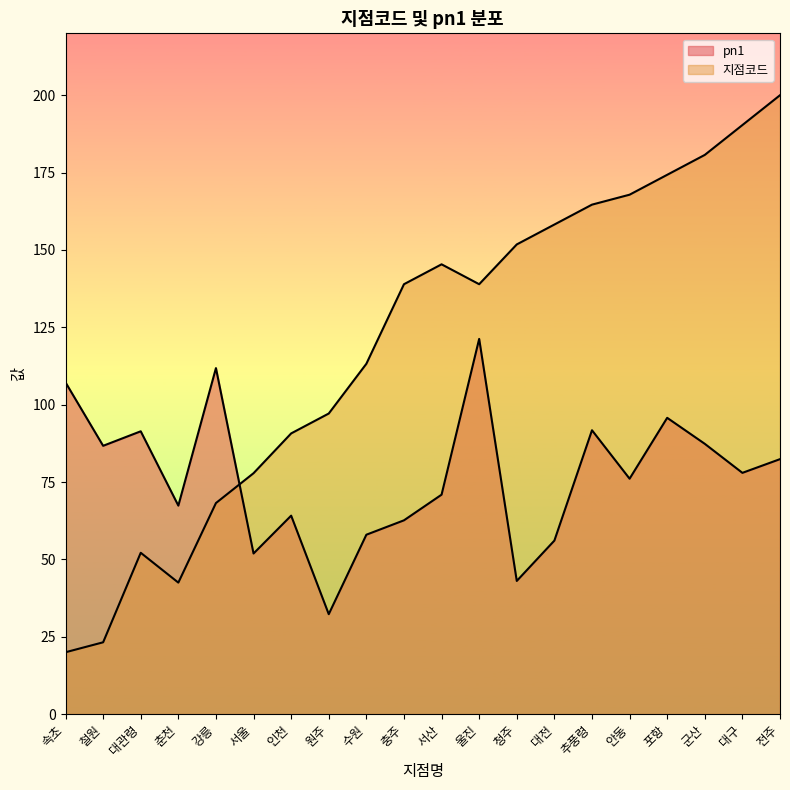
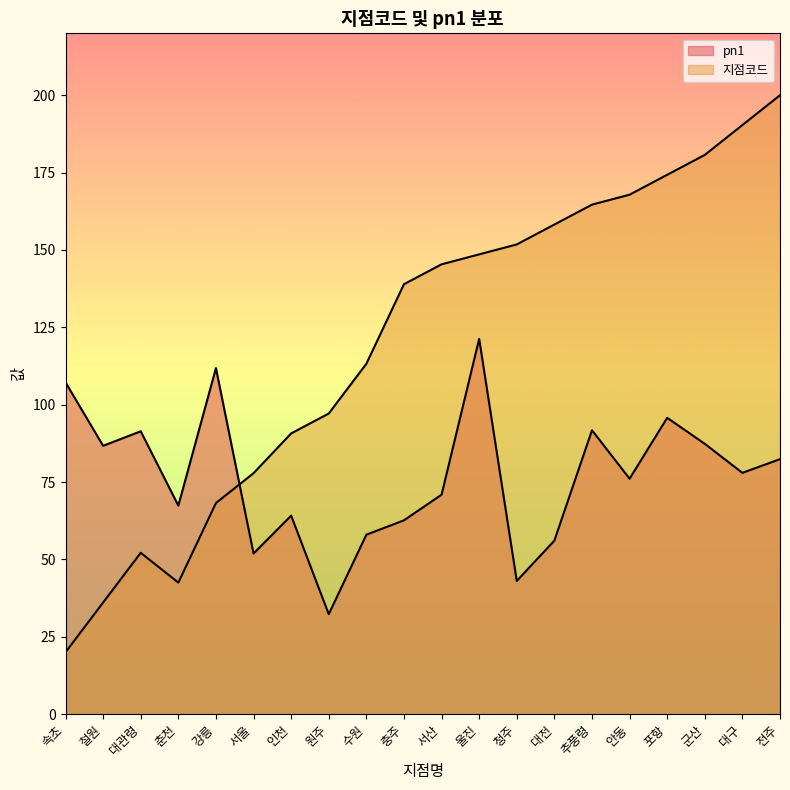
  {
    "pn1": {
      "속초": 107,
      "철원": 87,
      "대관령": 91,
      "춘천": 67,
      "강릉": 112,
      "서울": 52,
      "인천": 64,
      "원주": 32,
      "수원": 58,
      "충주": 63,
      "서산": 71,
      "울진": 121,
      "청주": 43,
      "대전": 56,
      "추풍령": 92,
      "안동": 76,
      "포항": 96,
      "군산": 87,
      "대구": 78,
      "전주": 82
    },
    "지점코드": {
      "속초": 20,
-     "철원": 23,
+     "철원": 36,
      "대관령": 52,
      "춘천": 43,
      "강릉": 68,
      "서울": 78,
      "인천": 91,
      "원주": 97,
      "수원": 113,
      "충주": 139,
      "서산": 145,
-     "울진": 139,
+     "울진": 149,
      "청주": 152,
      "대전": 158,
      "추풍령": 165,
      "안동": 168,
      "포항": 174,
      "군산": 181,
      "대구": 190,
      "전주": 200
    }
  }
